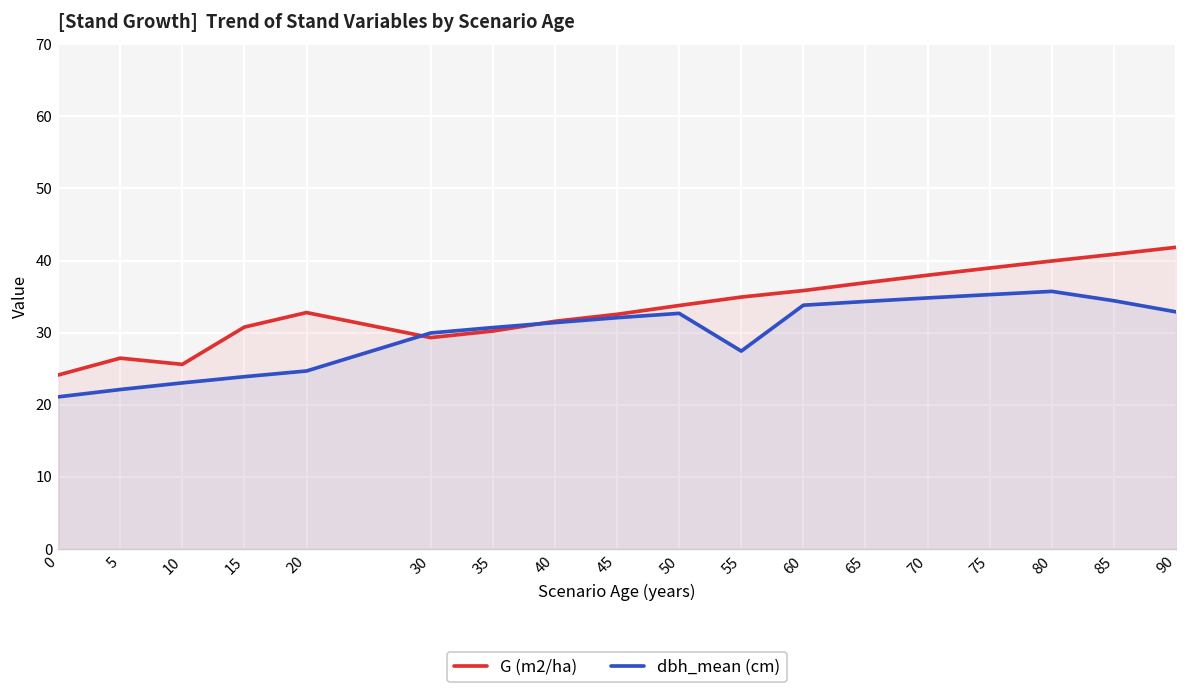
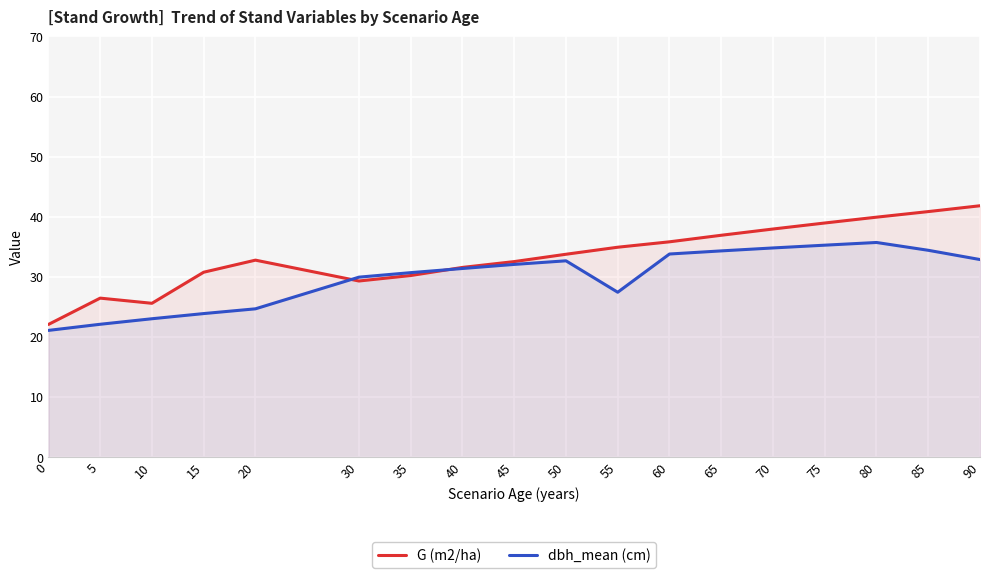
  {
    "G (m2/ha)": {
-     "0": 24,
+     "0": 22,
      "5": 26,
      "10": 26,
      "15": 31,
      "20": 33,
      "30": 29,
      "35": 30,
      "45": 33,
      "50": 34,
      "55": 35,
      "60": 36,
      "65": 37,
      "70": 38,
      "75": 39,
      "80": 40,
      "85": 41,
      "90": 42
    },
    "dbh_mean (cm)": {
      "0": 21,
      "5": 22,
      "10": 23,
      "15": 24,
      "20": 25,
      "30": 30,
      "35": 31,
      "45": 32,
      "50": 33,
      "55": 27,
      "60": 34,
      "65": 34,
      "70": 35,
      "75": 35,
      "80": 36,
      "85": 34,
      "90": 33
    }
  }
